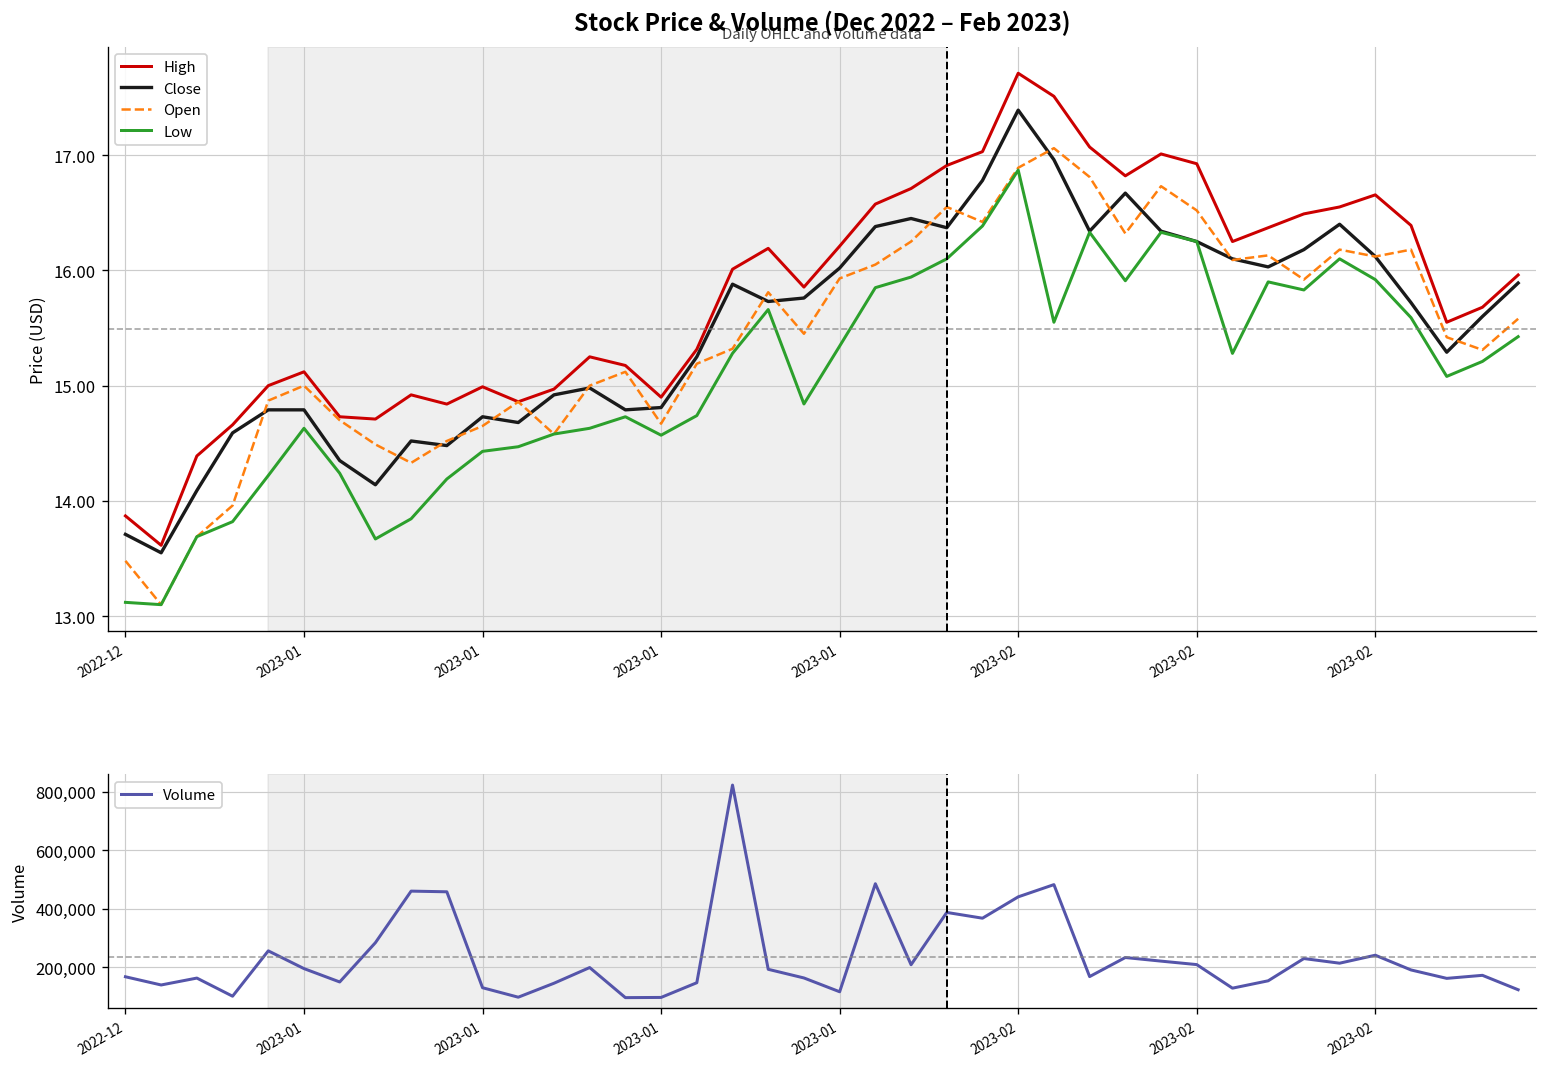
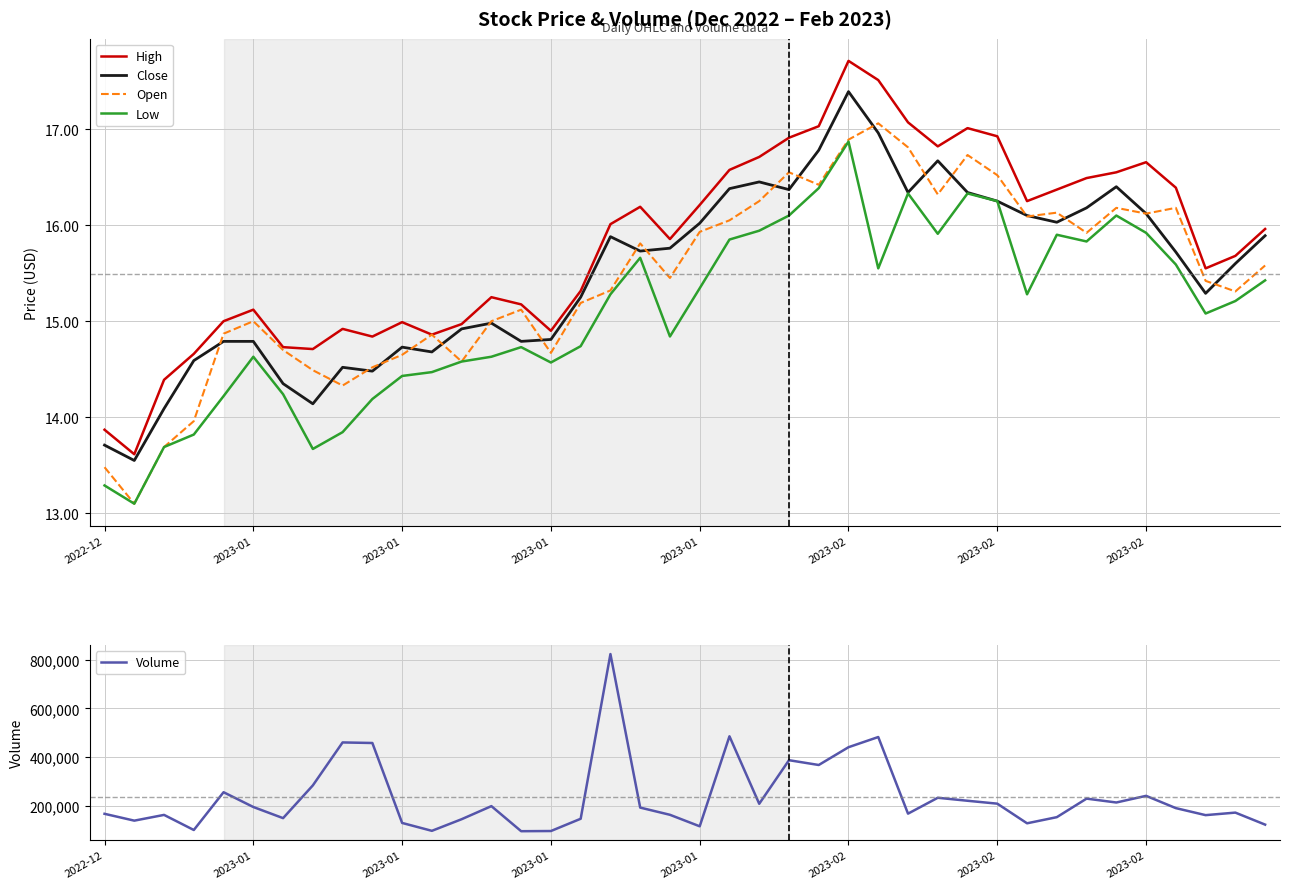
  {
    "Stock Price & Volume (Dec 2022 – Feb 2023)": {
      "High": {
        "2022-12": 13.9
      },
      "Close": {
        "2022-12": 13.7
      },
      "Open": {
        "2022-12": 13.5
      },
      "Low": {
-       "2022-12": 13.1
+       "2022-12": 13.3
      }
    }
  }
